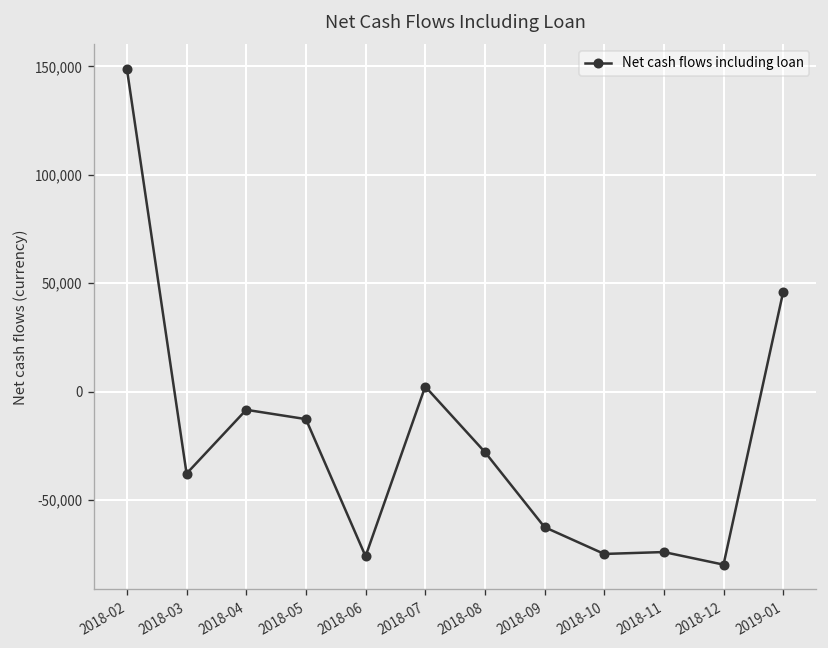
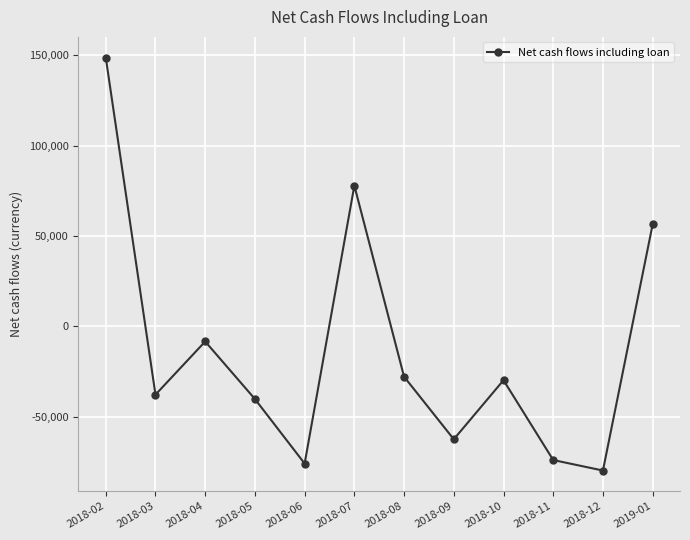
  {
    "2018-02": "149,000",
    "2018-03": "-38,000",
    "2018-04": "-8,000",
-   "2018-05": "-13,000",
+   "2018-05": "-40,000",
    "2018-06": "-76,000",
-   "2018-07": "2,000",
+   "2018-07": "78,000",
    "2018-08": "-28,000",
    "2018-09": "-63,000",
-   "2018-10": "-75,000",
+   "2018-10": "-30,000",
    "2018-11": "-74,000",
    "2018-12": "-80,000",
-   "2019-01": "46,000"
+   "2019-01": "56,000"
  }
